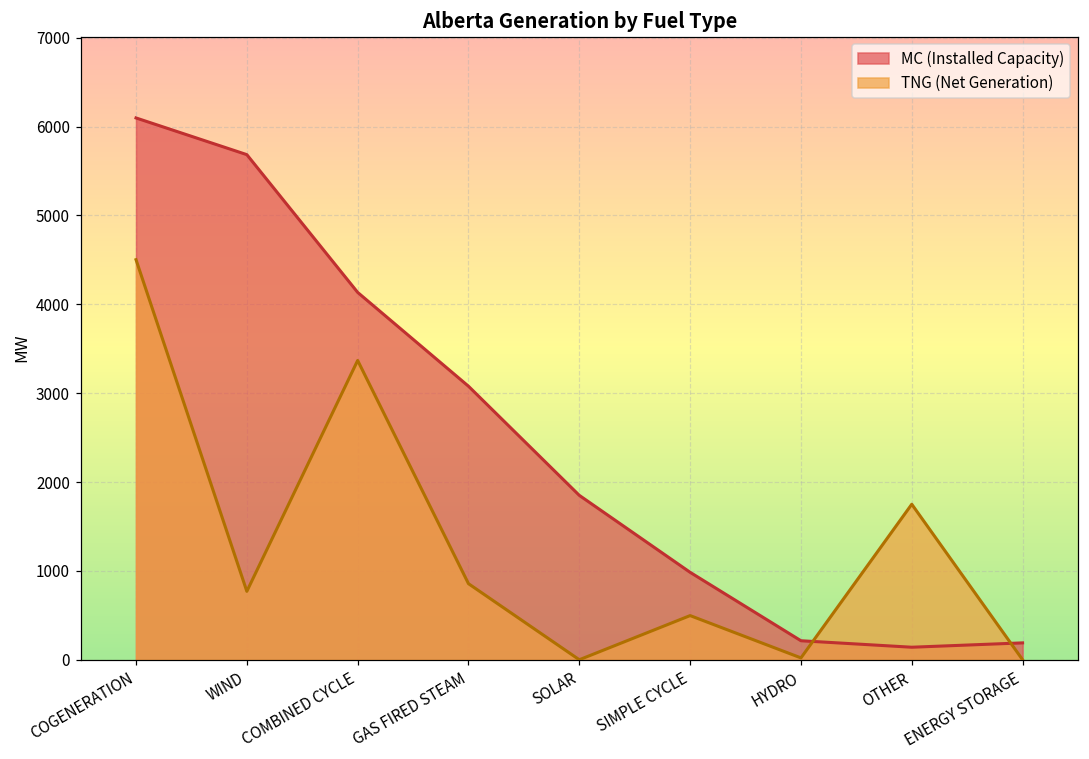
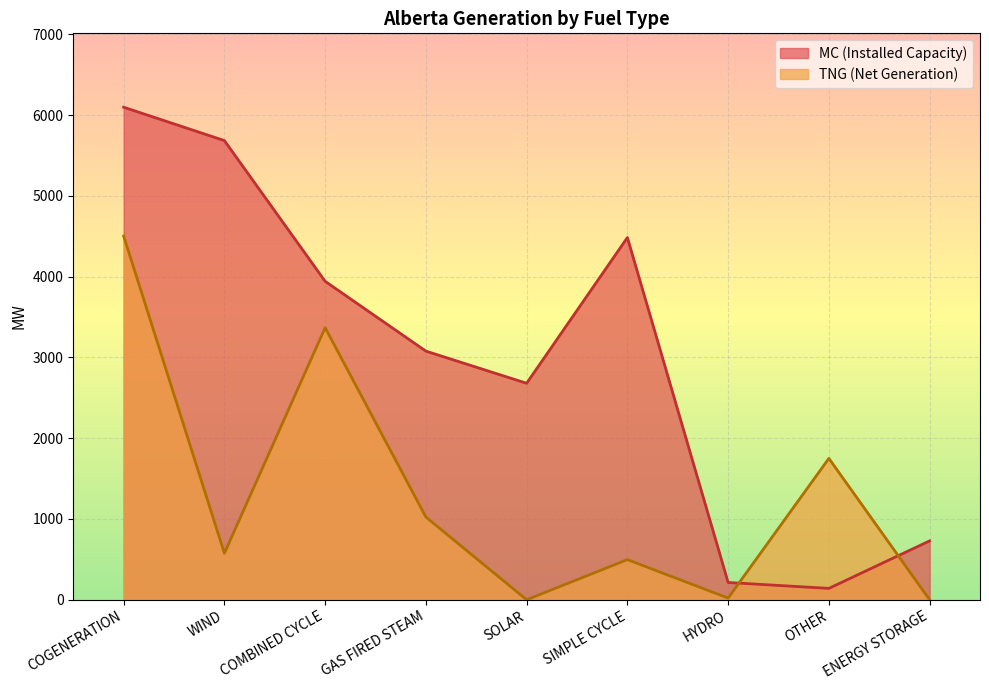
  {
    "MC (Installed Capacity)": {
      "COGENERATION": 6100,
      "WIND": 5700,
-     "COMBINED CYCLE": 4100,
+     "COMBINED CYCLE": 3900,
      "GAS FIRED STEAM": 3100,
-     "SOLAR": 1900,
-     "SIMPLE CYCLE": 1000,
+     "SOLAR": 2700,
+     "SIMPLE CYCLE": 4500,
      "HYDRO": 200,
      "OTHER": 100,
-     "ENERGY STORAGE": 200
+     "ENERGY STORAGE": 700
    },
    "TNG (Net Generation)": {
      "COGENERATION": 4500,
-     "WIND": 800,
+     "WIND": 600,
      "COMBINED CYCLE": 3400,
-     "GAS FIRED STEAM": 900,
+     "GAS FIRED STEAM": 1000,
      "SOLAR": 0,
      "SIMPLE CYCLE": 500,
      "HYDRO": 0,
      "OTHER": 1800,
      "ENERGY STORAGE": 0
    }
  }
